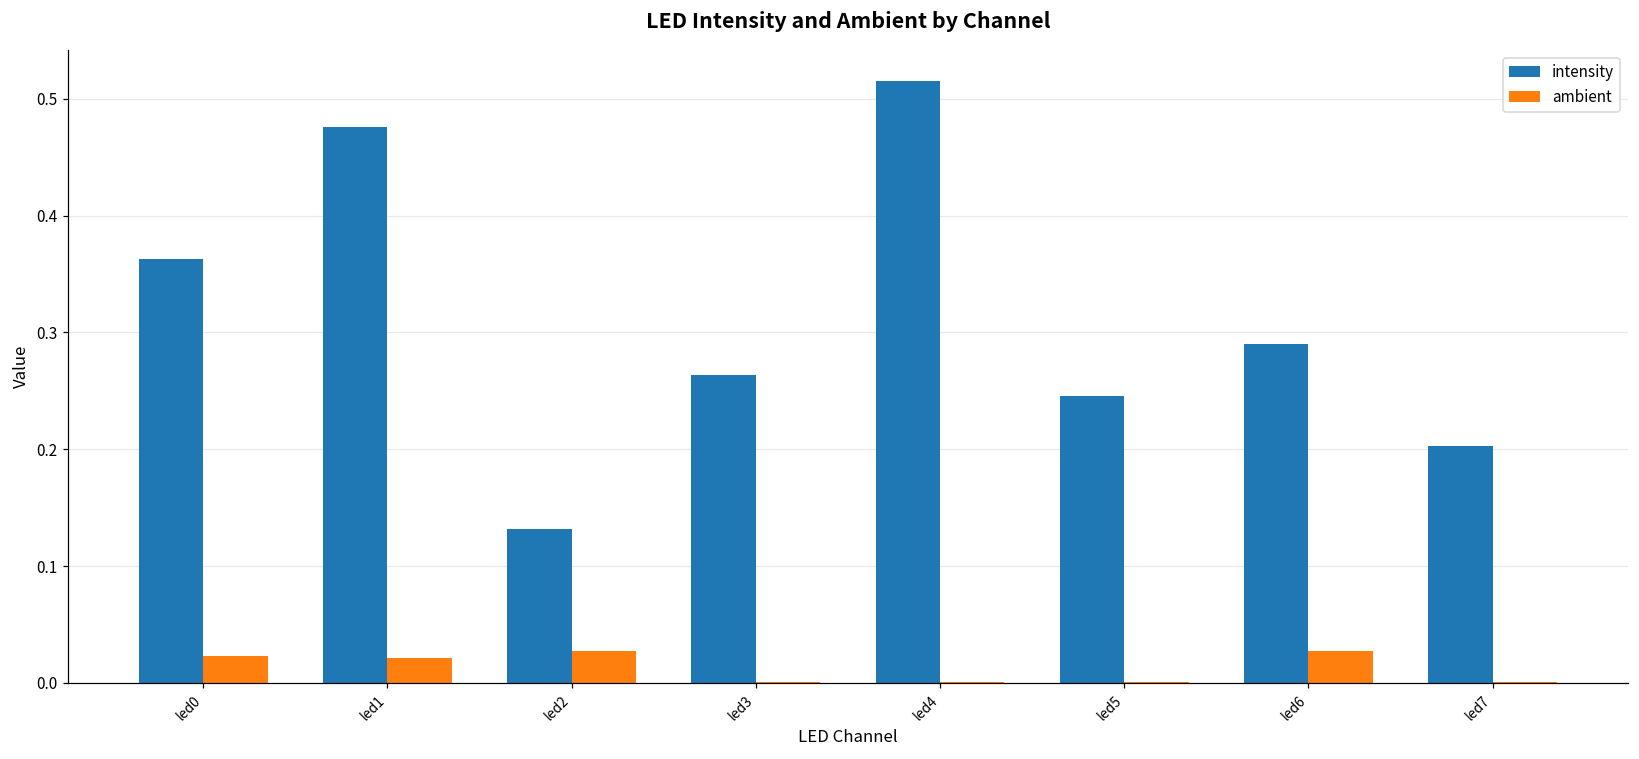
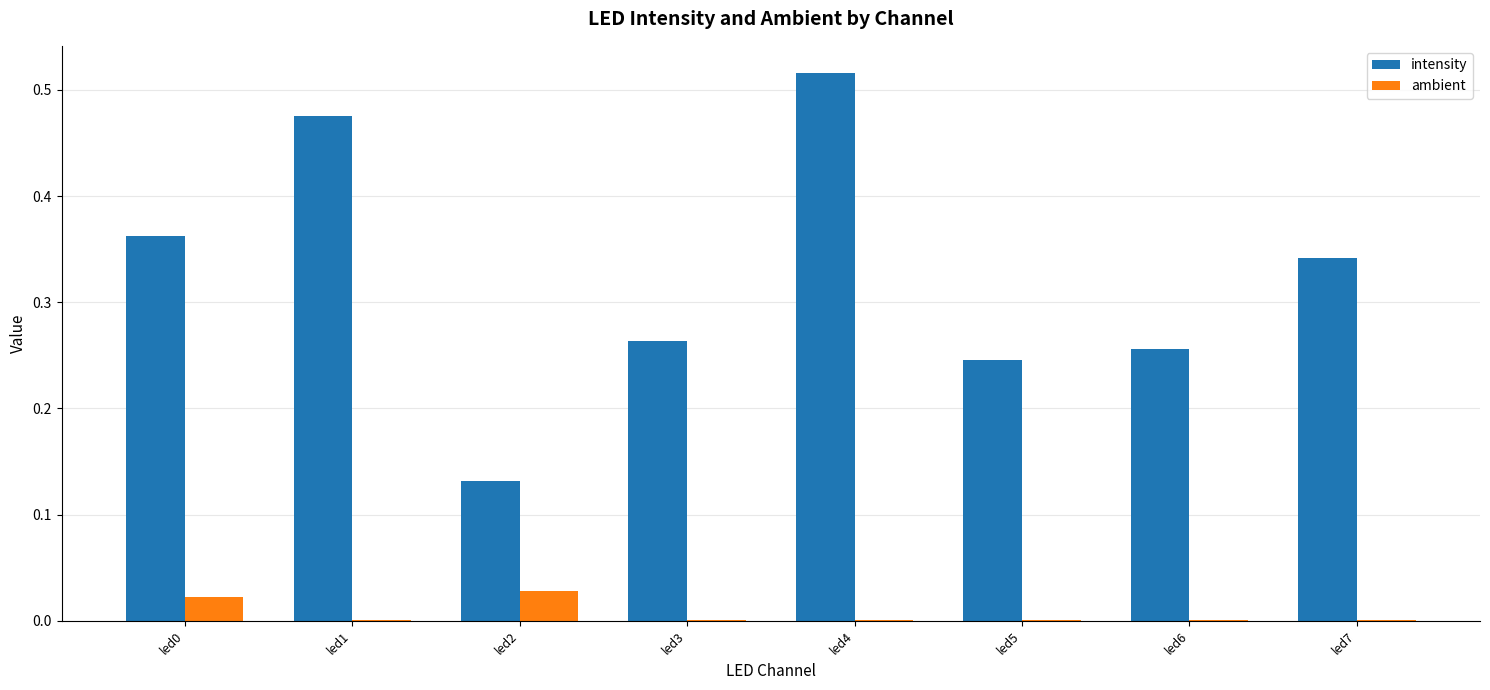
  {
    "intensity": {
      "led0": 0.363,
      "led1": 0.476,
      "led2": 0.132,
      "led3": 0.264,
      "led4": 0.516,
      "led5": 0.245,
-     "led6": 0.290,
-     "led7": 0.203
+     "led6": 0.256,
+     "led7": 0.342
    },
    "ambient": {
      "led0": 0.023,
-     "led1": 0.021,
+     "led1": 0.001,
      "led2": 0.028,
-     "led6": 0.027
+     "led6": 0.001
    }
  }
